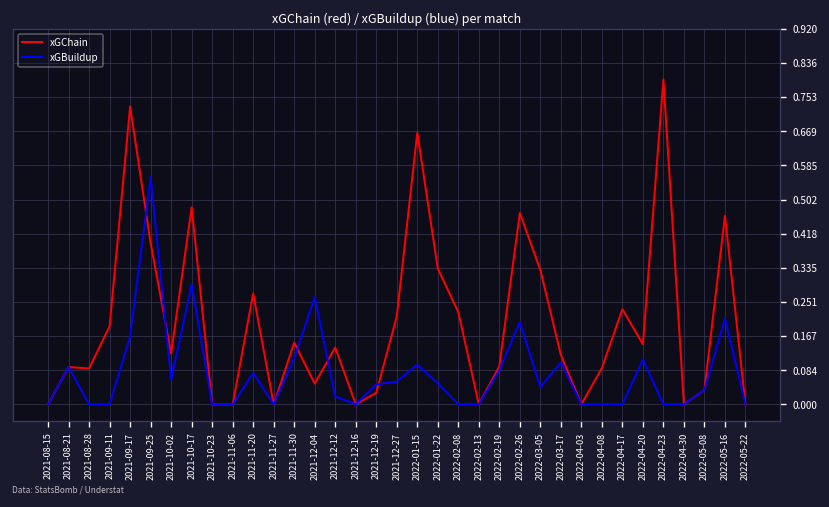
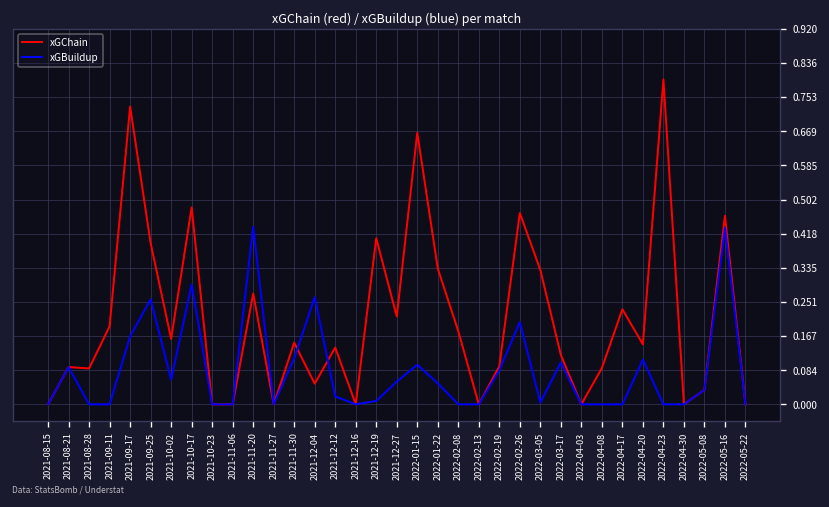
  {
    "xGChain": {
      "2021-08-28": 0.09,
      "2021-09-11": 0.19,
      "2021-09-17": 0.73,
      "2021-09-25": 0.40,
-     "2021-10-02": 0.12,
+     "2021-10-02": 0.16,
      "2021-10-17": 0.48,
      "2021-11-20": 0.27,
      "2021-11-30": 0.15,
      "2021-12-04": 0.05,
      "2021-12-12": 0.14,
-     "2021-12-19": 0.03,
+     "2021-12-19": 0.41,
      "2021-12-27": 0.22,
      "2022-01-15": 0.67,
      "2022-01-22": 0.33,
-     "2022-02-08": 0.23,
+     "2022-02-08": 0.18,
      "2022-02-19": 0.09,
      "2022-02-26": 0.47,
      "2022-03-05": 0.33,
      "2022-03-17": 0.12,
      "2022-04-08": 0.09,
      "2022-04-17": 0.23,
      "2022-04-20": 0.15,
      "2022-04-23": 0.80,
      "2022-05-16": 0.46
    },
    "xGBuildup": {
      "2021-08-28": 0.00,
      "2021-09-11": 0.00,
      "2021-09-17": 0.17,
-     "2021-09-25": 0.56,
+     "2021-09-25": 0.26,
      "2021-10-02": 0.06,
      "2021-10-17": 0.29,
-     "2021-11-20": 0.08,
+     "2021-11-20": 0.44,
      "2021-11-30": 0.11,
      "2021-12-04": 0.26,
      "2021-12-12": 0.02,
-     "2021-12-19": 0.05,
+     "2021-12-19": 0.01,
      "2021-12-27": 0.06,
      "2022-01-15": 0.10,
      "2022-01-22": 0.05,
      "2022-02-08": 0.00,
      "2022-02-19": 0.08,
      "2022-02-26": 0.20,
-     "2022-03-05": 0.04,
+     "2022-03-05": 0.00,
      "2022-03-17": 0.10,
      "2022-04-08": 0.00,
      "2022-04-17": 0.00,
      "2022-04-20": 0.11,
      "2022-04-23": 0.00,
-     "2022-05-16": 0.21
+     "2022-05-16": 0.43
    }
  }
